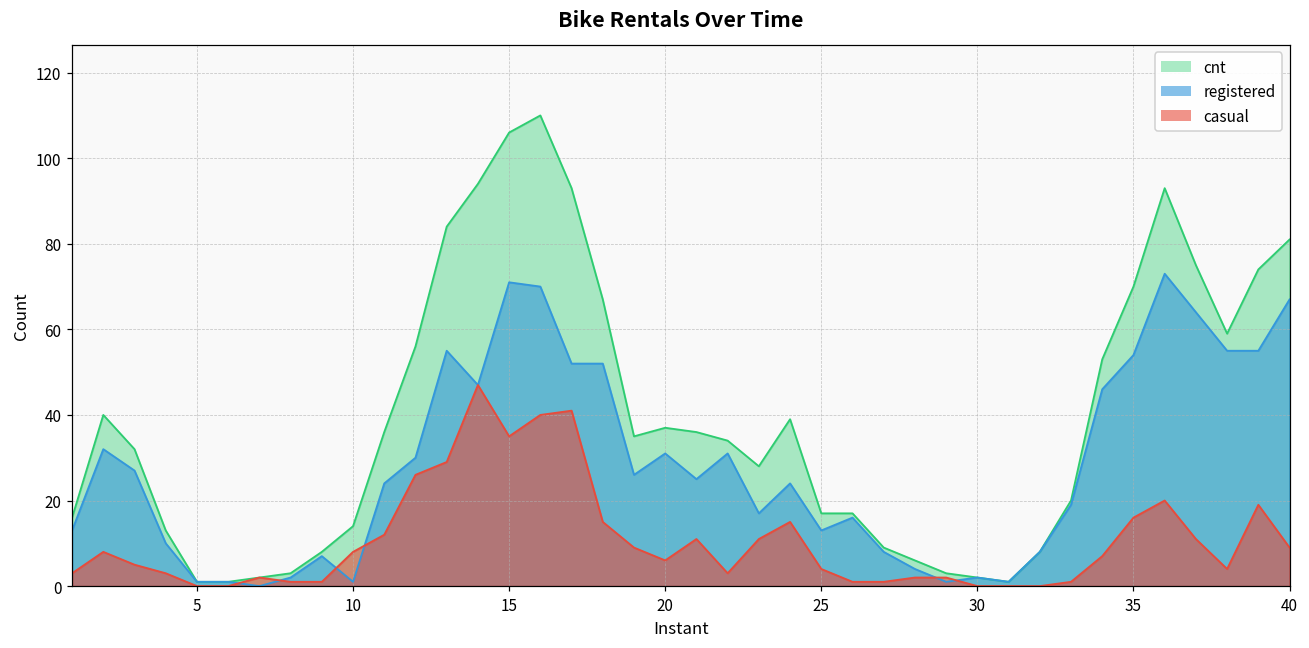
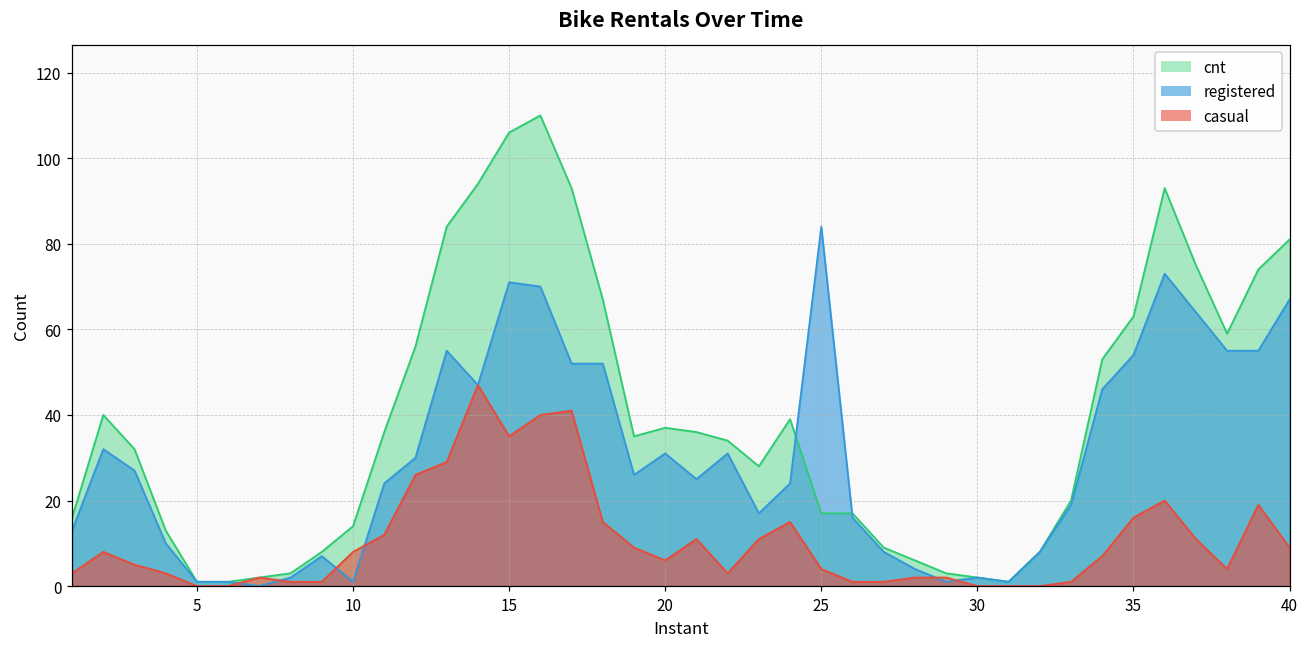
  {
    "cnt": {
      "10": 14,
      "15": 106,
      "20": 37,
      "25": 17,
-     "35": 70,
+     "35": 63,
      "40": 81
    },
    "registered": {
      "10": 1,
      "15": 71,
      "20": 31,
-     "25": 13,
+     "25": 84,
      "35": 54,
      "40": 67
    },
    "casual": {
      "5": 0,
      "10": 8,
      "15": 35,
      "20": 6,
      "25": 4,
      "30": 0,
      "35": 16,
      "40": 9
    }
  }
